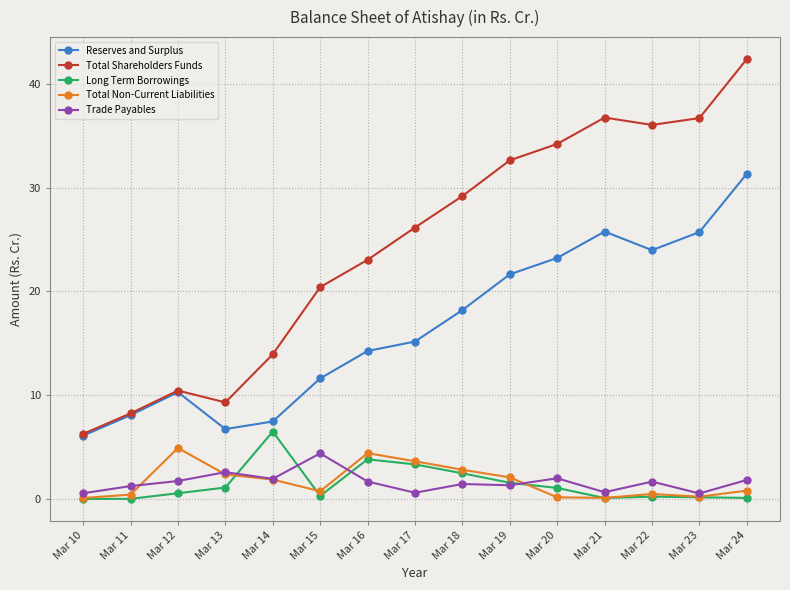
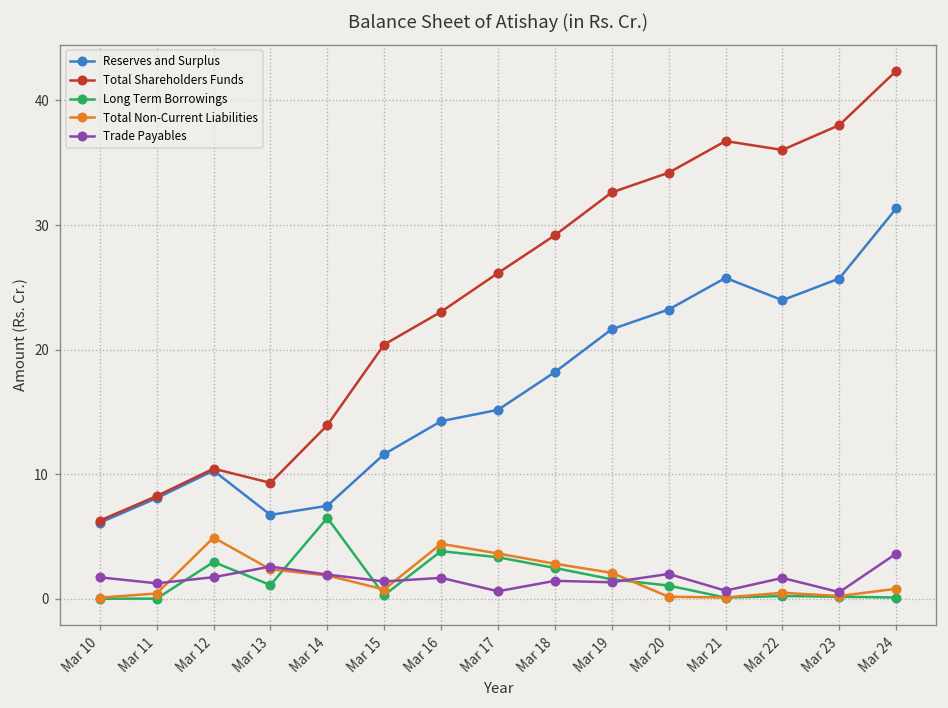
  {
    "Reserves and Surplus": {
      "Mar 13": 6.7,
      "Mar 14": 7.5,
      "Mar 15": 11.6,
      "Mar 16": 14.3,
      "Mar 17": 15.2,
      "Mar 18": 18.2,
      "Mar 19": 21.6,
      "Mar 20": 23.2,
      "Mar 21": 25.8,
      "Mar 22": 24.0,
      "Mar 23": 25.7,
      "Mar 24": 31.3
    },
    "Total Shareholders Funds": {
      "Mar 13": 9.3,
      "Mar 14": 13.9,
      "Mar 15": 20.4,
      "Mar 16": 23.0,
      "Mar 17": 26.2,
      "Mar 18": 29.2,
      "Mar 19": 32.6,
      "Mar 20": 34.2,
      "Mar 21": 36.7,
      "Mar 22": 36.0,
-     "Mar 23": 36.7,
+     "Mar 23": 38.0,
      "Mar 24": 42.4
    },
    "Long Term Borrowings": {
      "Mar 11": 0.0,
-     "Mar 12": 0.6,
+     "Mar 12": 3.0,
      "Mar 13": 1.1,
      "Mar 14": 6.5,
      "Mar 15": 0.3,
      "Mar 16": 3.8,
      "Mar 17": 3.3,
      "Mar 18": 2.5,
      "Mar 20": 1.1,
      "Mar 22": 0.2,
      "Mar 24": 0.1
    },
    "Total Non-Current Liabilities": {
      "Mar 11": 0.4,
      "Mar 12": 4.9,
      "Mar 15": 0.8,
      "Mar 16": 4.4,
      "Mar 17": 3.6,
      "Mar 18": 2.8,
      "Mar 19": 2.1,
      "Mar 20": 0.2,
      "Mar 22": 0.5,
      "Mar 24": 0.8
    },
    "Trade Payables": {
-     "Mar 10": 0.6,
+     "Mar 10": 1.7,
      "Mar 11": 1.3,
      "Mar 12": 1.7,
-     "Mar 15": 4.4,
+     "Mar 15": 1.4,
      "Mar 16": 1.7,
      "Mar 17": 0.6,
      "Mar 18": 1.5,
      "Mar 20": 2.0,
      "Mar 21": 0.7,
      "Mar 22": 1.7,
      "Mar 23": 0.5,
-     "Mar 24": 1.8
+     "Mar 24": 3.6
    }
  }
